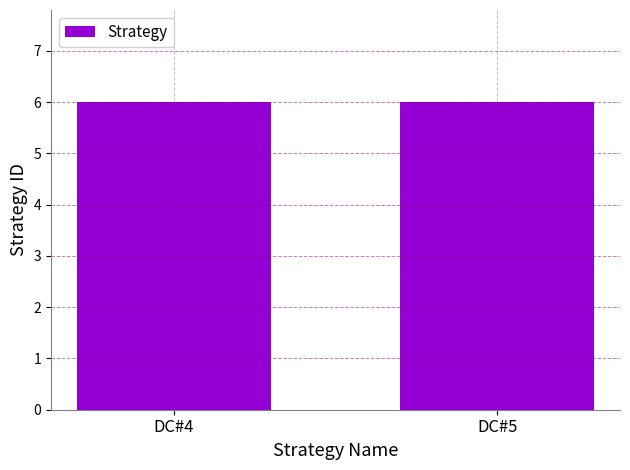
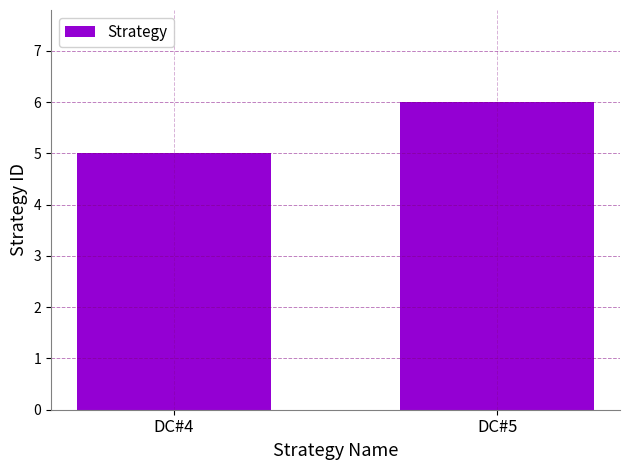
  {
-   "DC#4": 6,
+   "DC#4": 5,
    "DC#5": 6
  }
